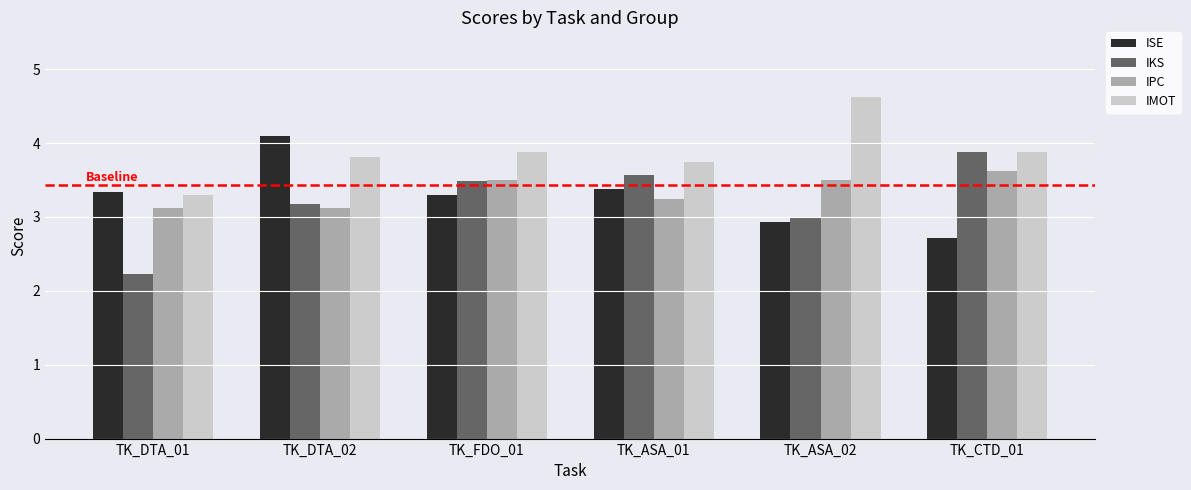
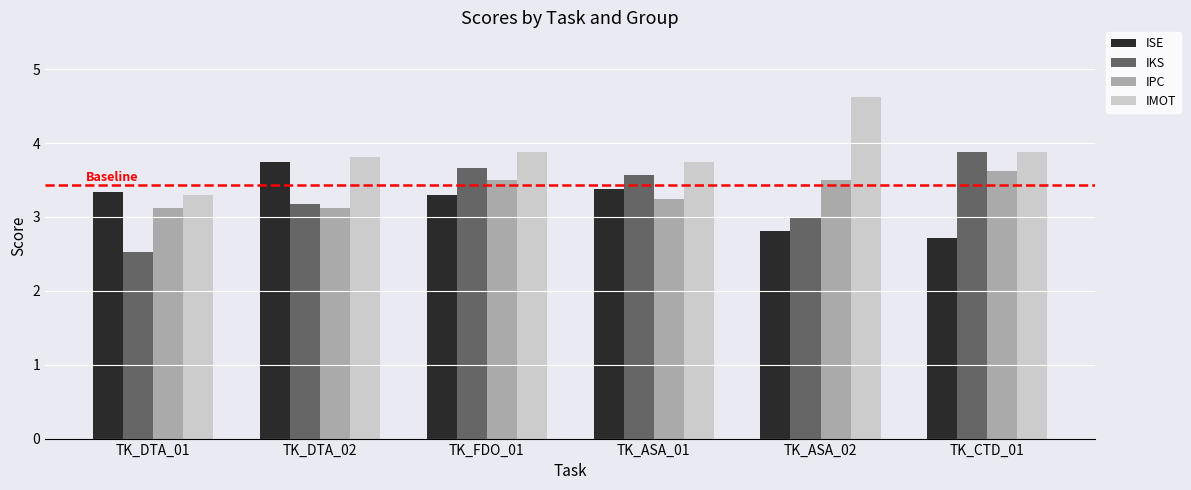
  {
    "ISE": {
      "TK_DTA_01": 3.3,
-     "TK_DTA_02": 4.1,
+     "TK_DTA_02": 3.8,
      "TK_FDO_01": 3.3,
      "TK_ASA_01": 3.4,
-     "TK_ASA_02": 2.9,
+     "TK_ASA_02": 2.8,
      "TK_CTD_01": 2.7
    },
    "IKS": {
-     "TK_DTA_01": 2.2,
+     "TK_DTA_01": 2.5,
      "TK_DTA_02": 3.2,
-     "TK_FDO_01": 3.5,
+     "TK_FDO_01": 3.7,
      "TK_ASA_01": 3.6,
      "TK_ASA_02": 3.0,
      "TK_CTD_01": 3.9
    }
  }
